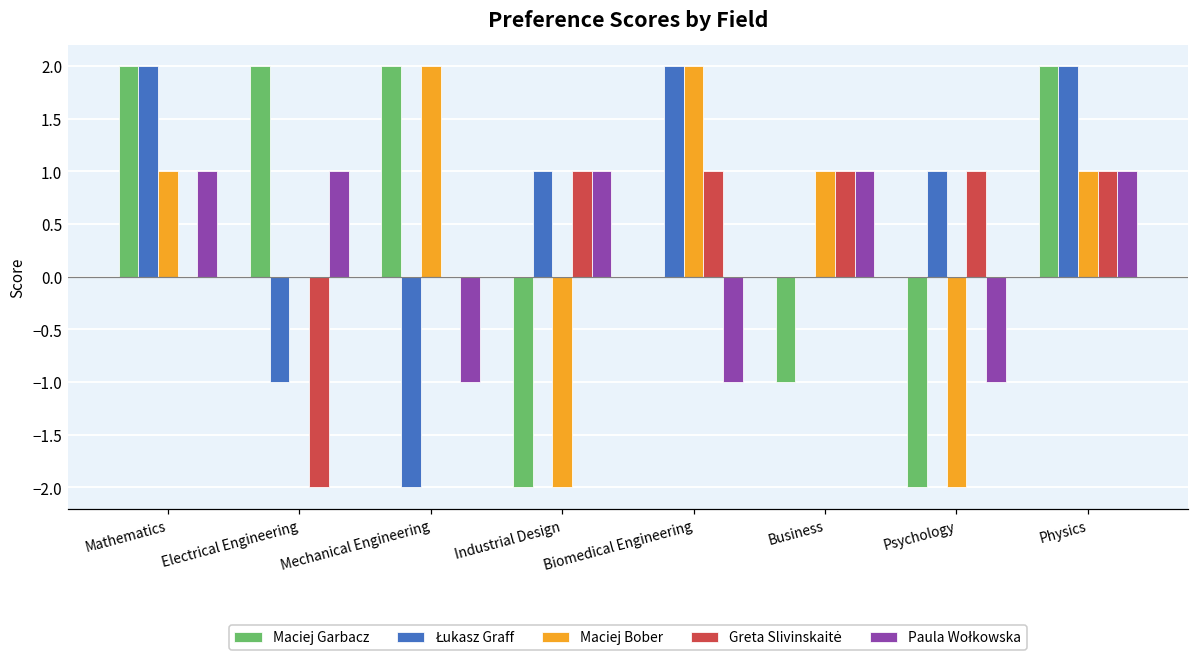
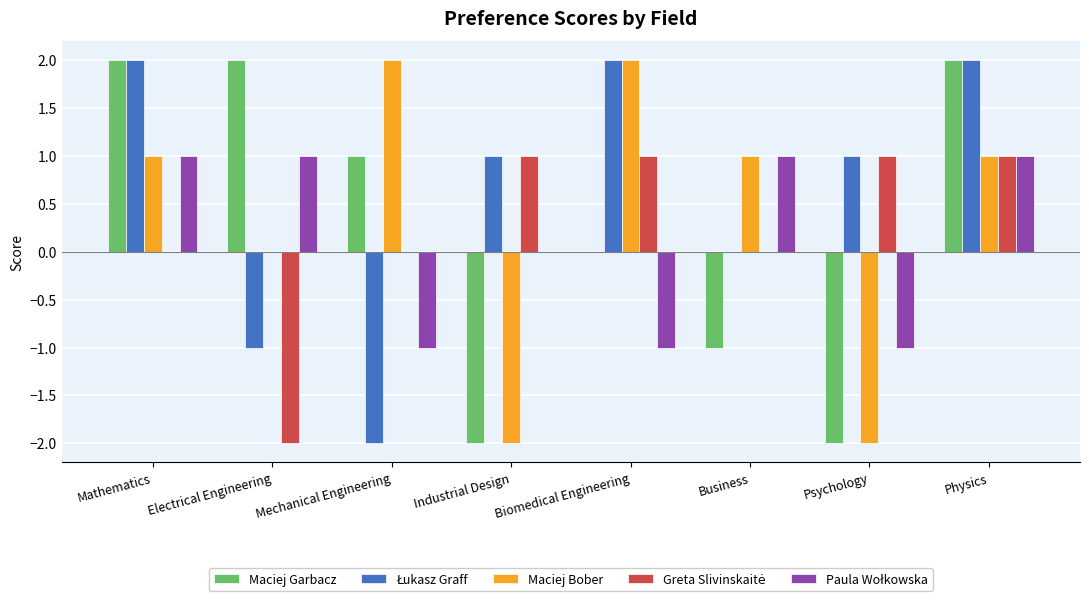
  {
    "Maciej Garbacz": {
      "Mathematics": 2,
      "Electrical Engineering": 2,
-     "Mechanical Engineering": 2,
+     "Mechanical Engineering": 1,
      "Industrial Design": -2,
      "Biomedical Engineering": 0,
      "Business": -1,
      "Psychology": -2,
      "Physics": 2
    },
    "Łukasz Graff": {
      "Mathematics": 2,
      "Electrical Engineering": -1,
      "Mechanical Engineering": -2,
      "Industrial Design": 1,
      "Biomedical Engineering": 2,
      "Business": 0,
      "Psychology": 1,
      "Physics": 2
    },
    "Maciej Bober": {
      "Mathematics": 1,
      "Electrical Engineering": 0,
      "Mechanical Engineering": 2,
      "Industrial Design": -2,
      "Biomedical Engineering": 2,
      "Business": 1,
      "Psychology": -2,
      "Physics": 1
    },
    "Greta Slivinskaitė": {
      "Mathematics": 0,
      "Electrical Engineering": -2,
      "Mechanical Engineering": 0,
      "Industrial Design": 1,
      "Biomedical Engineering": 1,
-     "Business": 1,
+     "Business": 0,
      "Psychology": 1,
      "Physics": 1
    },
    "Paula Wołkowska": {
      "Mathematics": 1,
      "Electrical Engineering": 1,
      "Mechanical Engineering": -1,
-     "Industrial Design": 1,
+     "Industrial Design": 0,
      "Biomedical Engineering": -1,
      "Business": 1,
      "Psychology": -1,
      "Physics": 1
    }
  }
